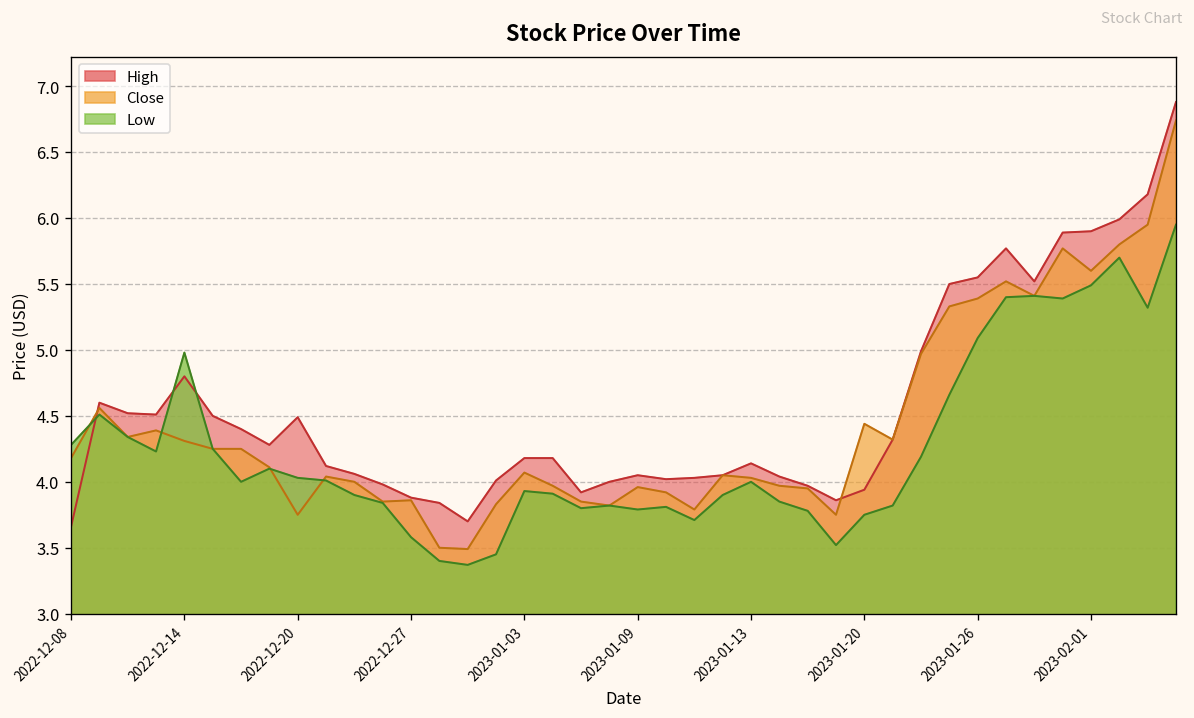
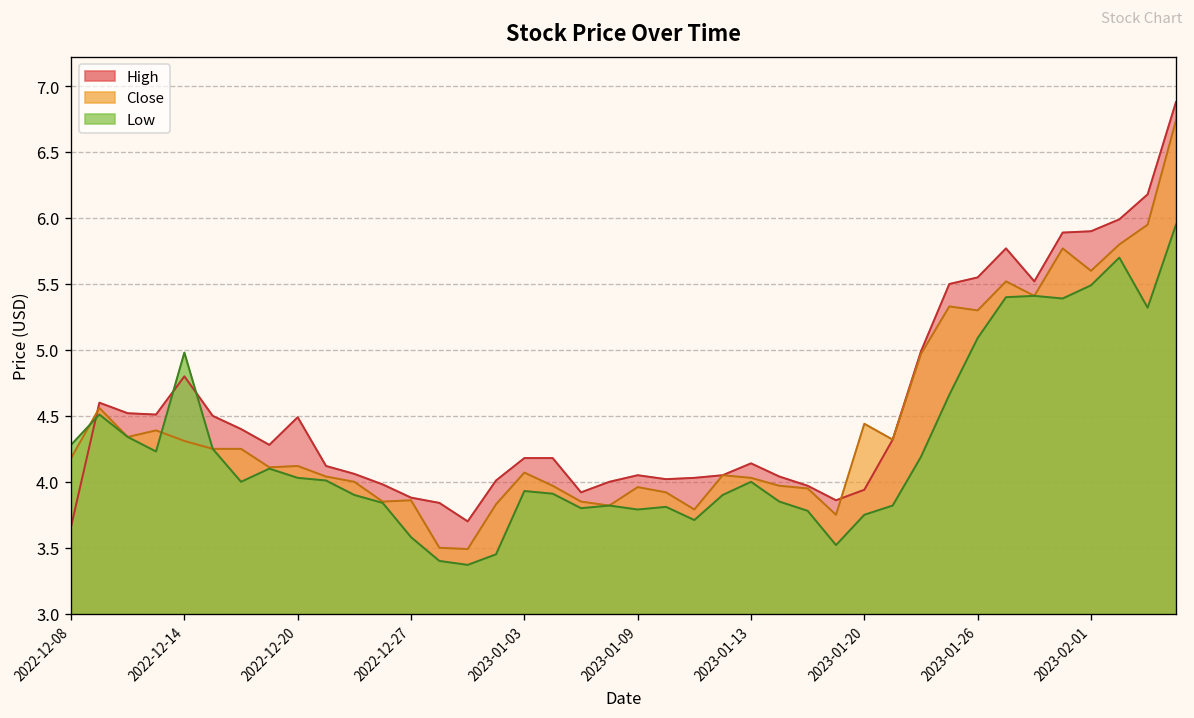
  {
    "High": {
      "2022-12-08": 3.66,
      "2022-12-14": 4.80,
      "2022-12-20": 4.49,
      "2023-01-03": 4.18,
      "2023-01-09": 4.05,
      "2023-01-13": 4.14,
      "2023-01-20": 3.94,
      "2023-01-26": 5.55,
      "2023-02-01": 5.90
    },
    "Close": {
      "2022-12-08": 4.18,
      "2022-12-14": 4.31,
-     "2022-12-20": 3.75,
+     "2022-12-20": 4.12,
      "2023-01-03": 4.07,
      "2023-01-09": 3.96,
      "2023-01-13": 4.03,
      "2023-01-20": 4.44,
-     "2023-01-26": 5.39,
+     "2023-01-26": 5.30,
      "2023-02-01": 5.60
    },
    "Low": {
      "2022-12-08": 4.28,
      "2022-12-14": 4.98,
      "2022-12-20": 4.03,
      "2022-12-27": 3.58,
      "2023-01-03": 3.93,
      "2023-01-09": 3.79,
      "2023-01-13": 4.00,
      "2023-01-20": 3.75,
      "2023-01-26": 5.09,
      "2023-02-01": 5.49
    }
  }
